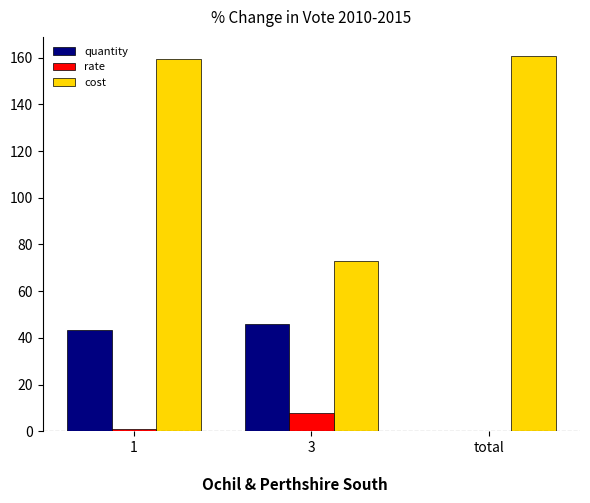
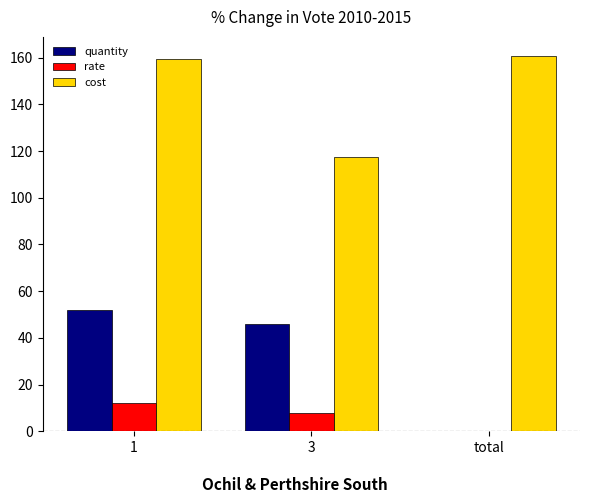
  {
    "quantity": {
-     "1": 43,
+     "1": 52,
      "3": 46,
      "total": 0
    },
    "rate": {
-     "1": 1,
+     "1": 12,
      "3": 8,
      "total": 0
    },
    "cost": {
      "1": 159,
-     "3": 73,
+     "3": 117,
      "total": 161
    }
  }
